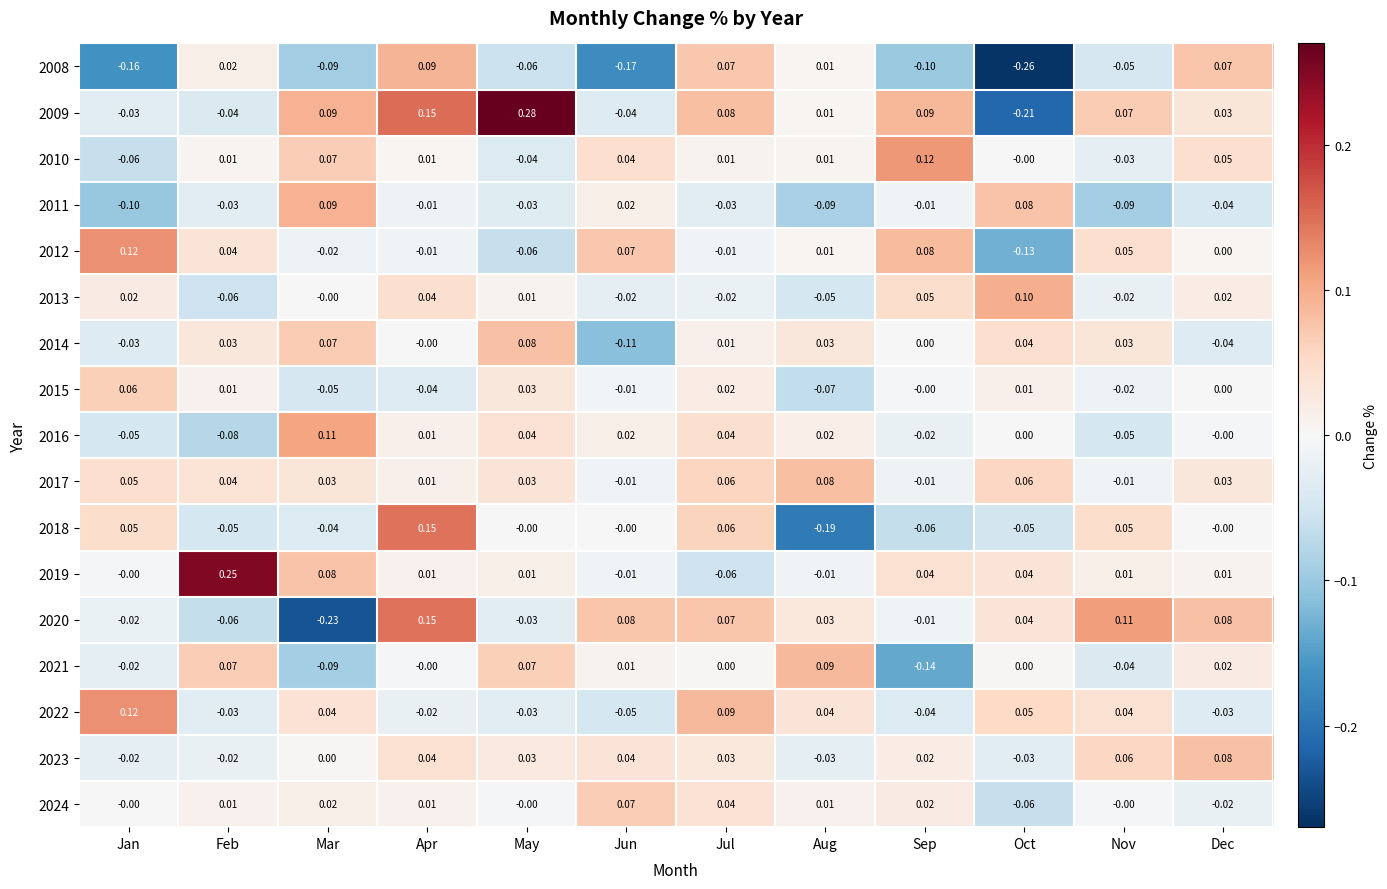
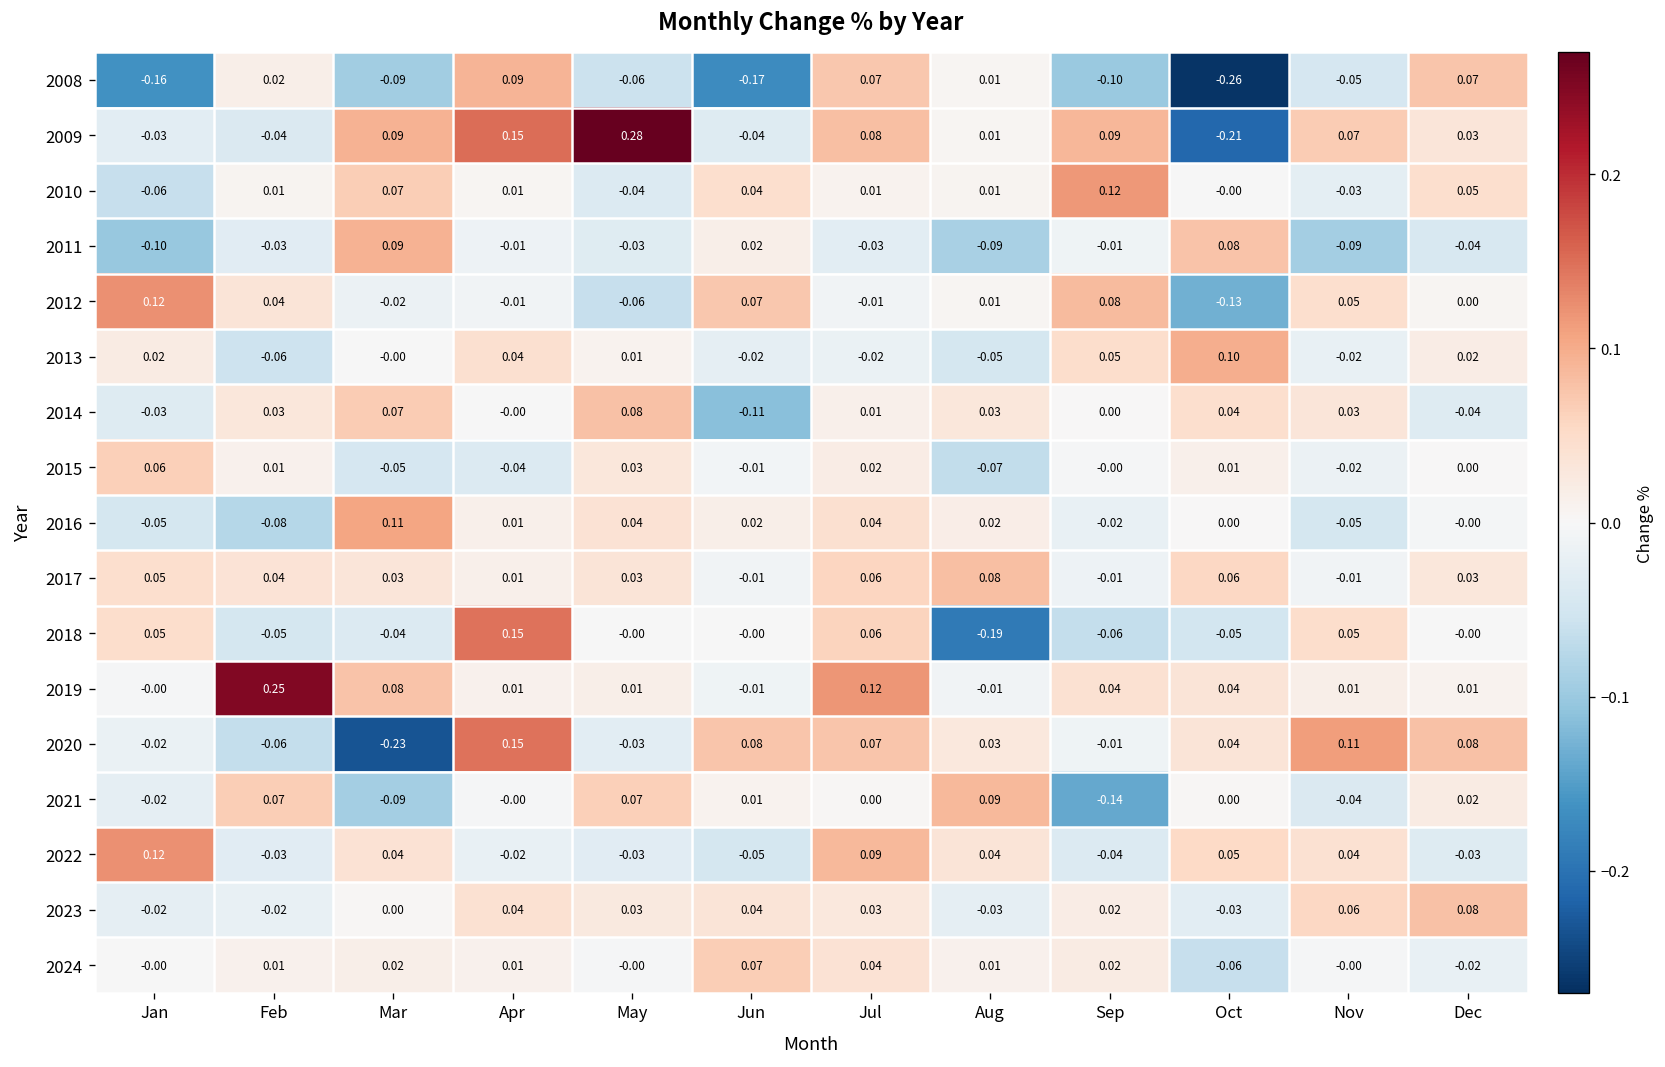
  {
    "2019": {
      "Jan": -0.00,
      "Feb": 0.25,
      "Mar": 0.08,
      "Apr": 0.01,
      "May": 0.01,
      "Jun": -0.01,
-     "Jul": -0.06,
+     "Jul": 0.12,
      "Aug": -0.01,
      "Sep": 0.04,
      "Oct": 0.04,
      "Nov": 0.01,
      "Dec": 0.01
    }
  }
